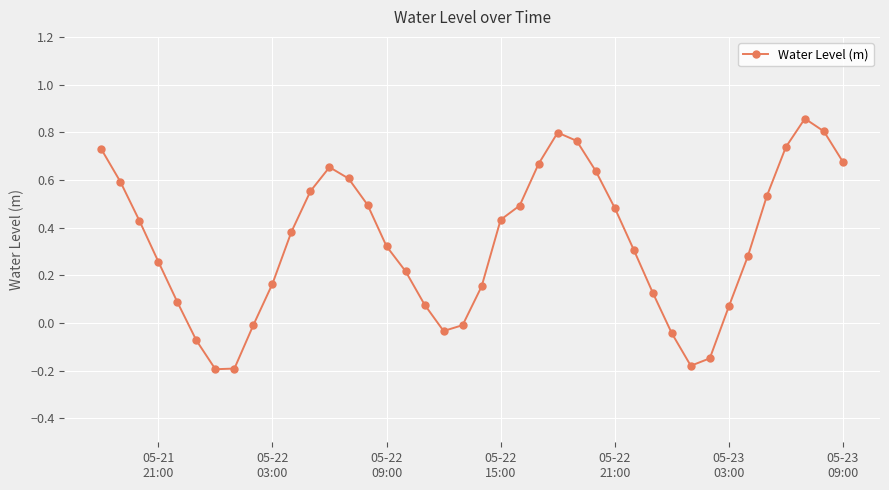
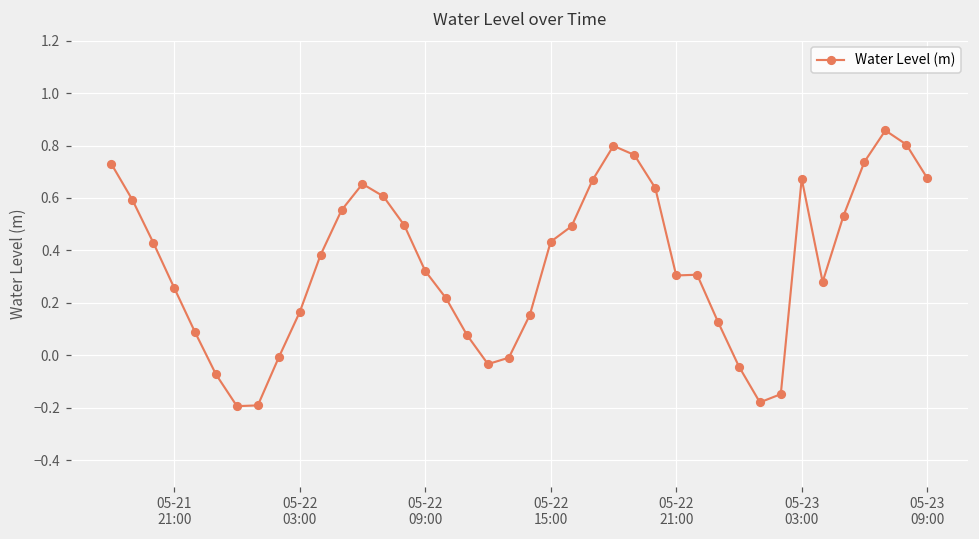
  {
    "05-21 21:00": 0.26,
    "05-22 03:00": 0.16,
    "05-22 09:00": 0.32,
    "05-22 15:00": 0.43,
-   "05-22 21:00": 0.48,
-   "05-23 03:00": 0.07,
+   "05-22 21:00": 0.30,
+   "05-23 03:00": 0.67,
    "05-23 09:00": 0.68
  }
